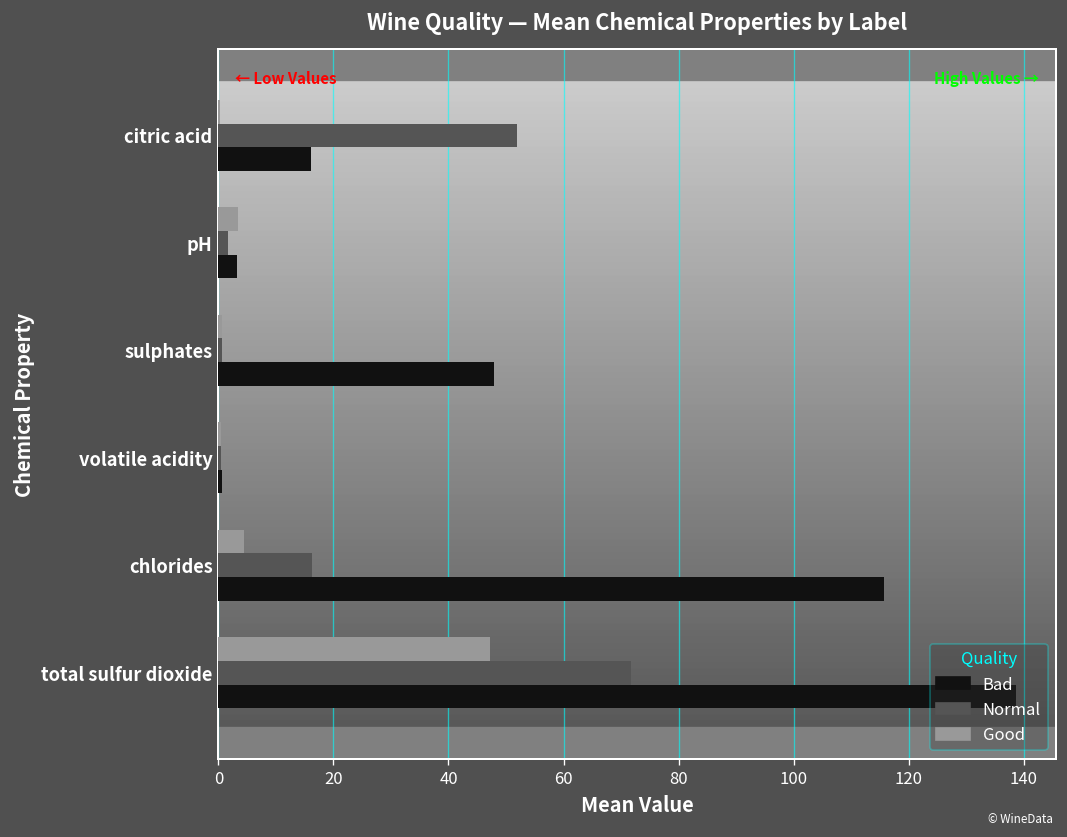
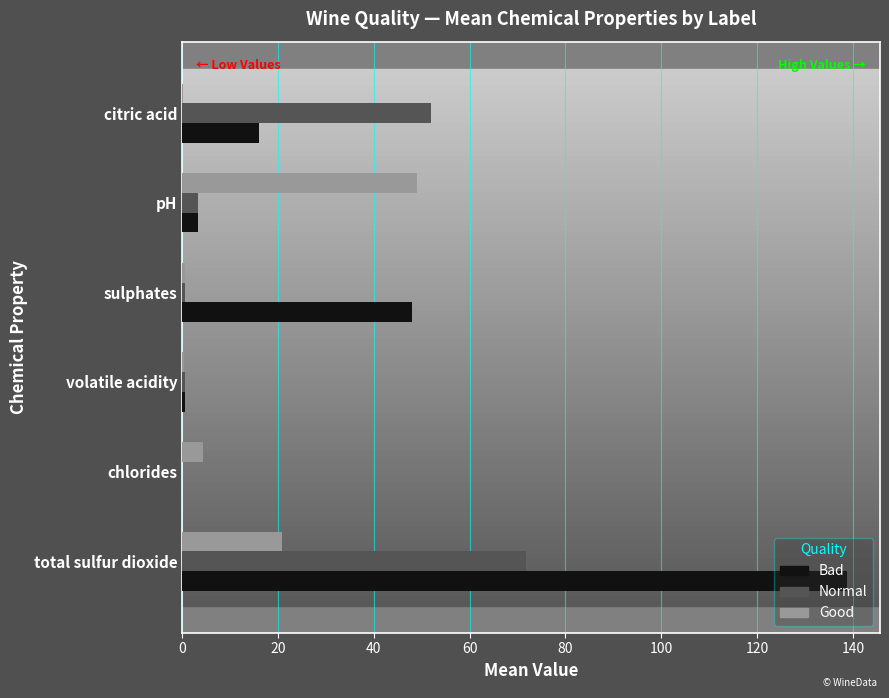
  {
    "Bad": {
      "citric acid": 16,
      "pH": 3,
      "sulphates": 48,
      "volatile acidity": 1,
-     "chlorides": 116
+     "chlorides": 0
    },
    "Normal": {
      "citric acid": 52,
-     "pH": 2,
+     "pH": 3,
      "sulphates": 1,
      "volatile acidity": 1,
-     "chlorides": 16,
+     "chlorides": 0,
      "total sulfur dioxide": 72
    },
    "Good": {
-     "pH": 3,
+     "pH": 49,
      "sulphates": 1,
      "chlorides": 4,
-     "total sulfur dioxide": 47
+     "total sulfur dioxide": 21
    }
  }
